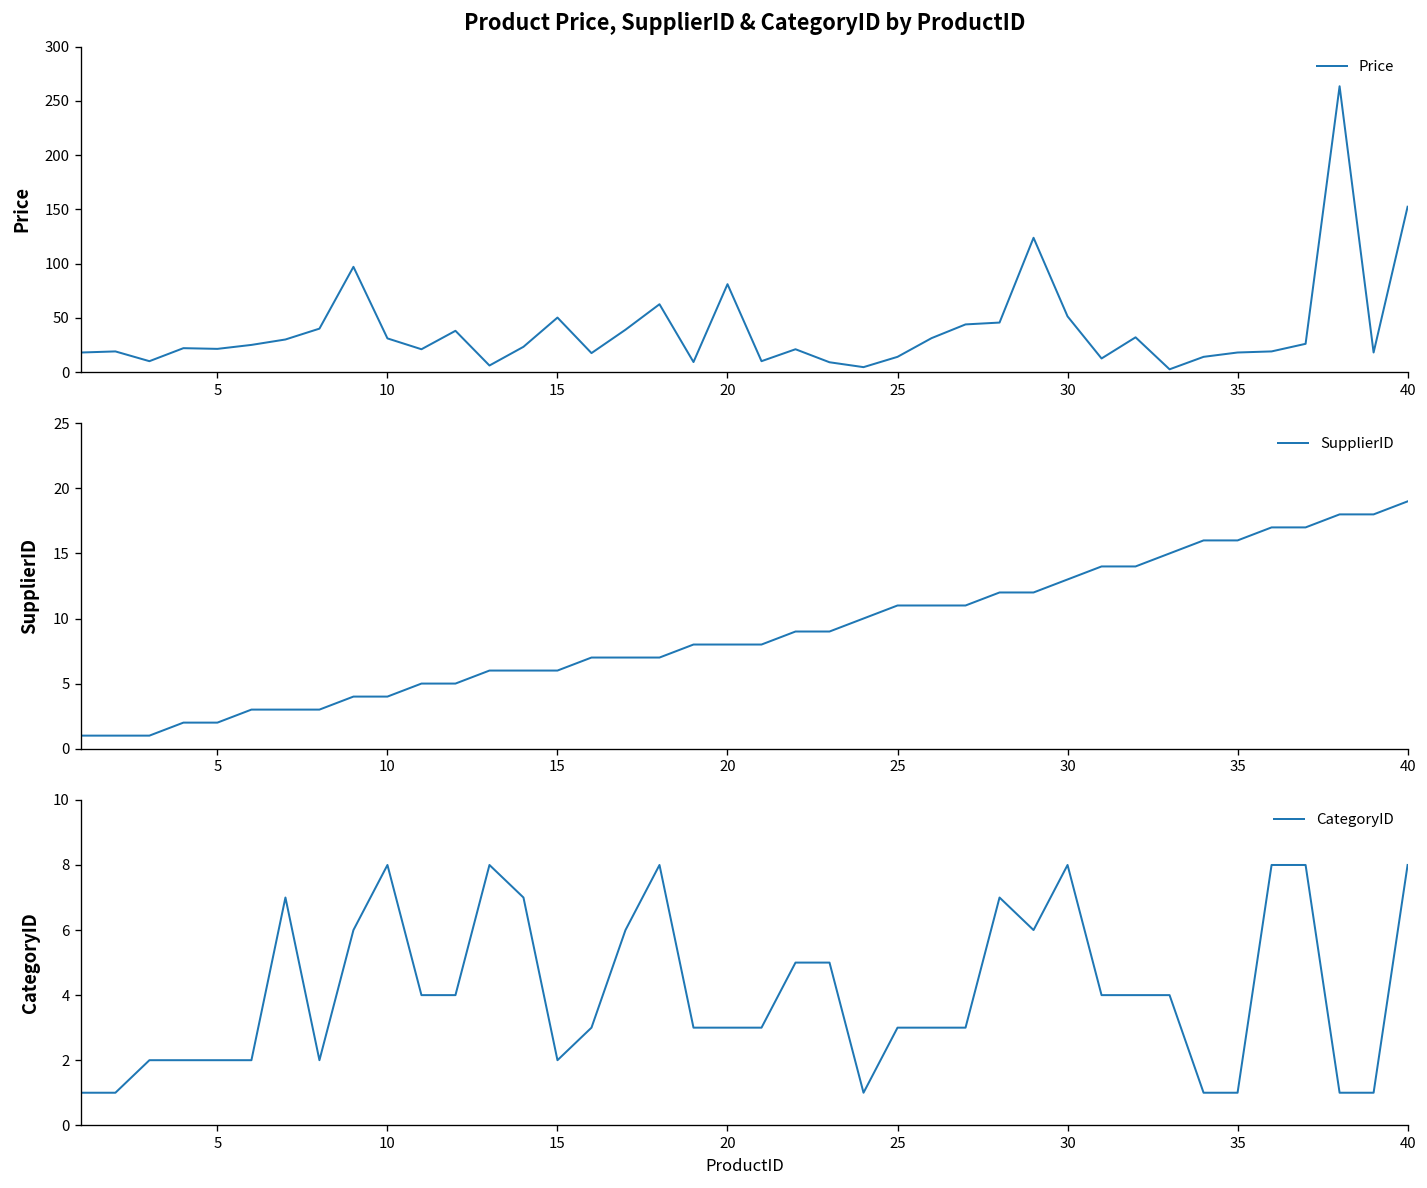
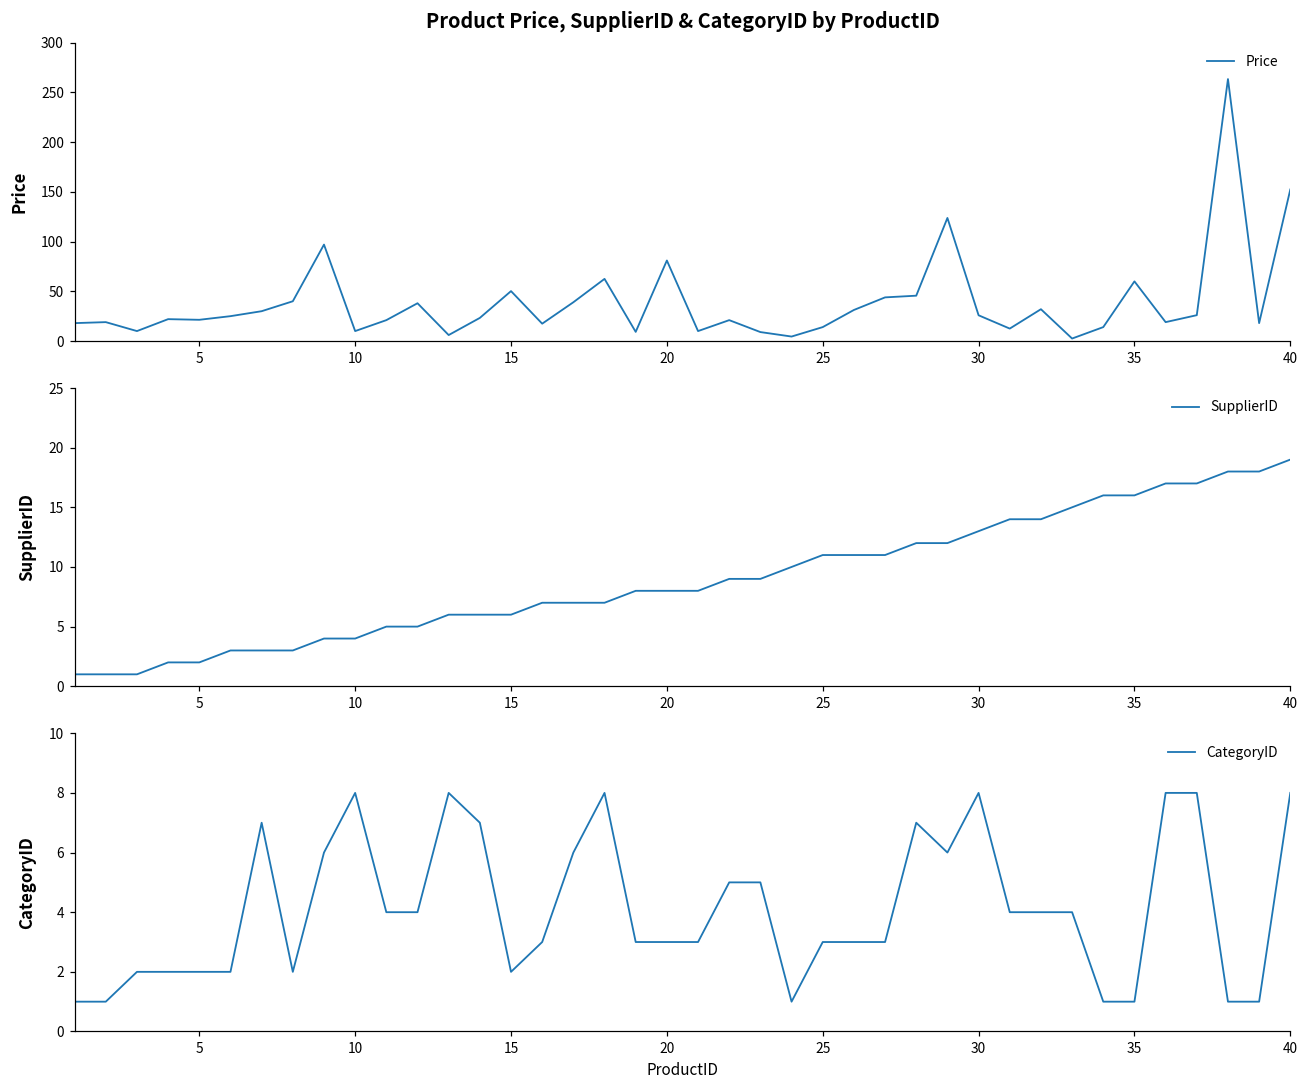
  {
    "Product Price, SupplierID & CategoryID by ProductID": {
      "5": 20,
-     "10": 30,
+     "10": 10,
      "15": 50,
      "20": 80,
      "25": 10,
-     "30": 50,
-     "35": 20,
+     "30": 30,
+     "35": 60,
      "40": 150
    }
  }
